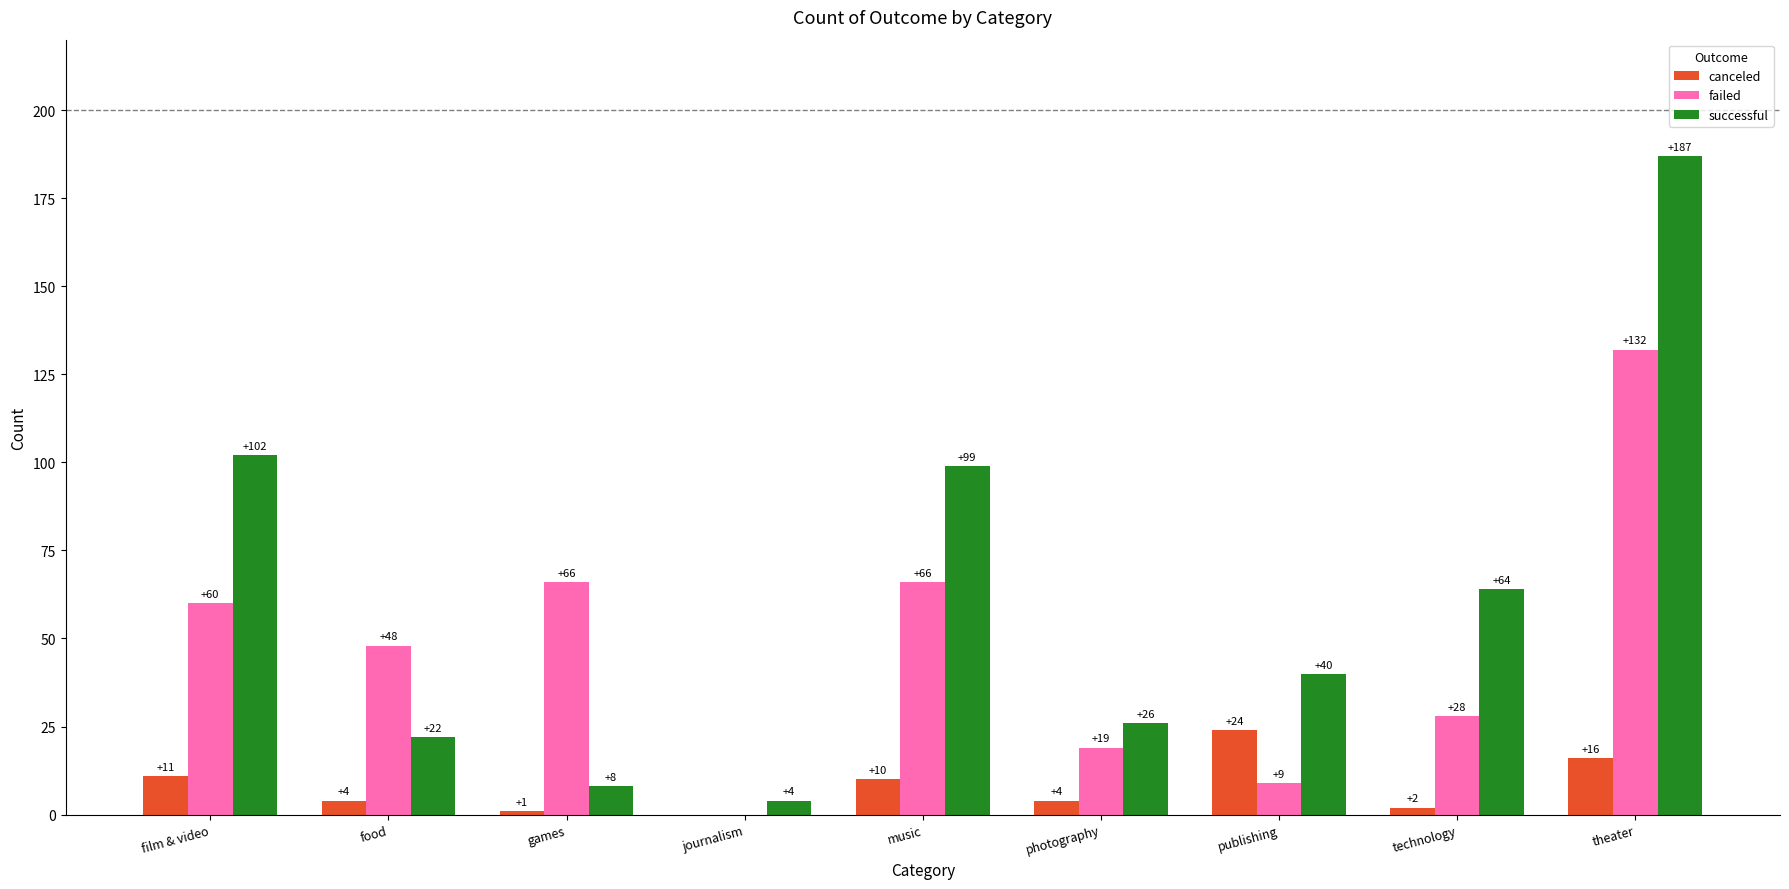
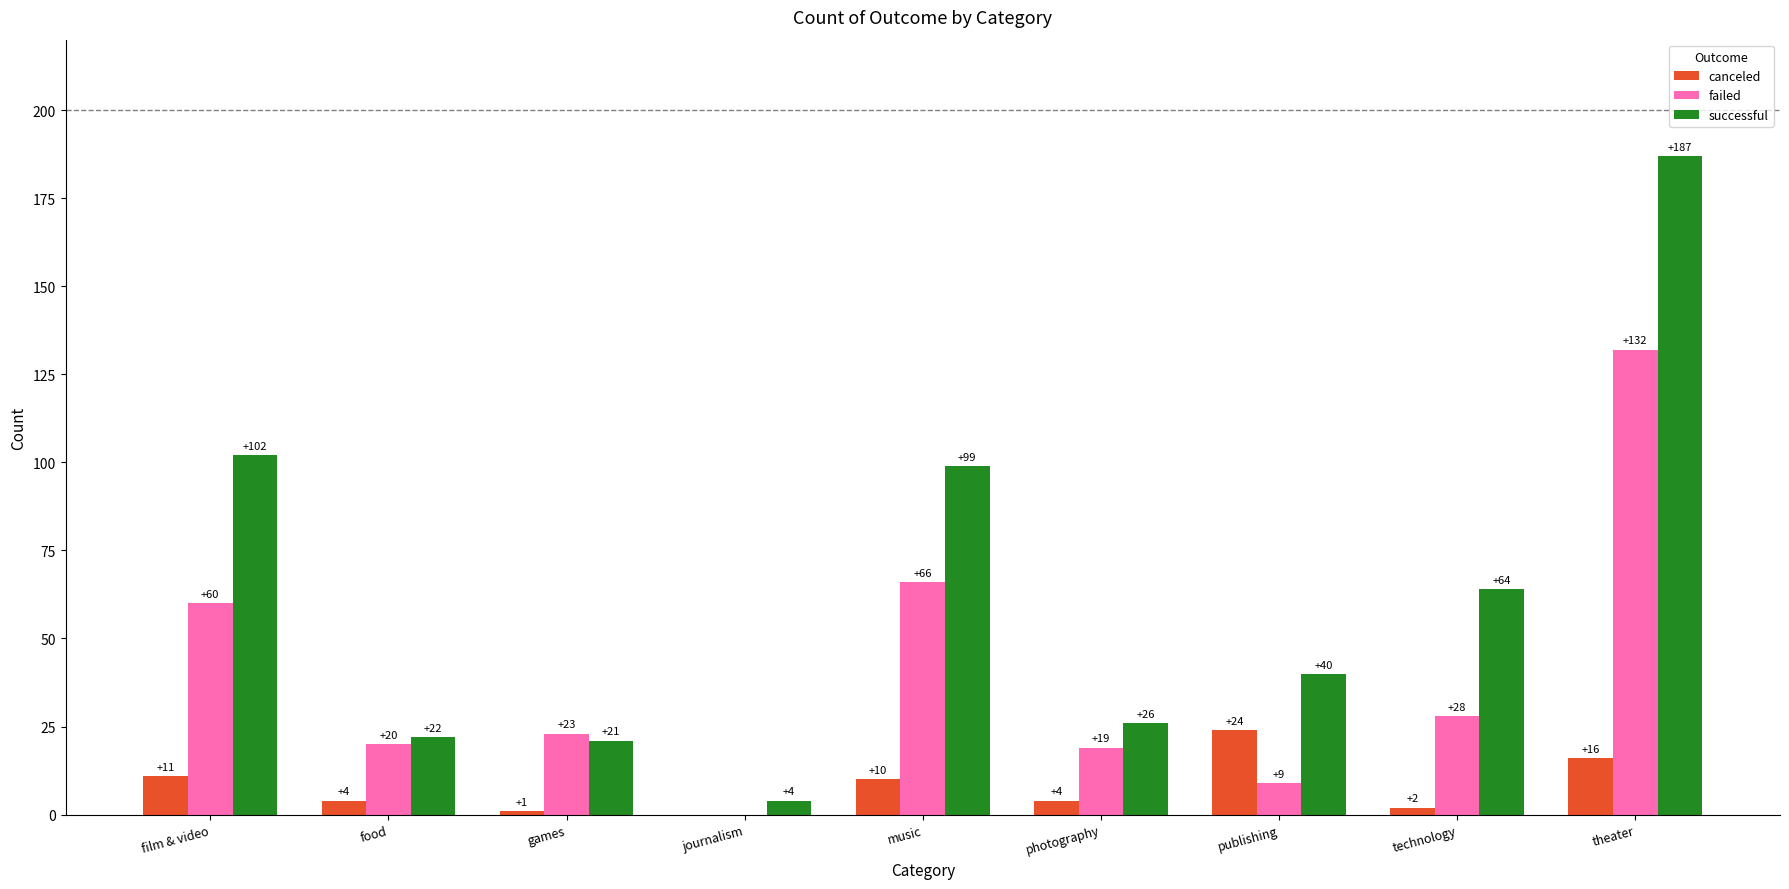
  {
    "canceled": {
      "film & video": "+11",
      "food": "+4",
      "games": "+1",
      "music": "+10",
      "photography": "+4",
      "publishing": "+24",
      "technology": "+2",
      "theater": "+16"
    },
    "failed": {
      "film & video": "+60",
-     "food": "+48",
-     "games": "+66",
+     "food": "+20",
+     "games": "+23",
      "music": "+66",
      "photography": "+19",
      "publishing": "+9",
      "technology": "+28",
      "theater": "+132"
    },
    "successful": {
      "film & video": "+102",
      "food": "+22",
-     "games": "+8",
+     "games": "+21",
      "journalism": "+4",
      "music": "+99",
      "photography": "+26",
      "publishing": "+40",
      "technology": "+64",
      "theater": "+187"
    }
  }
